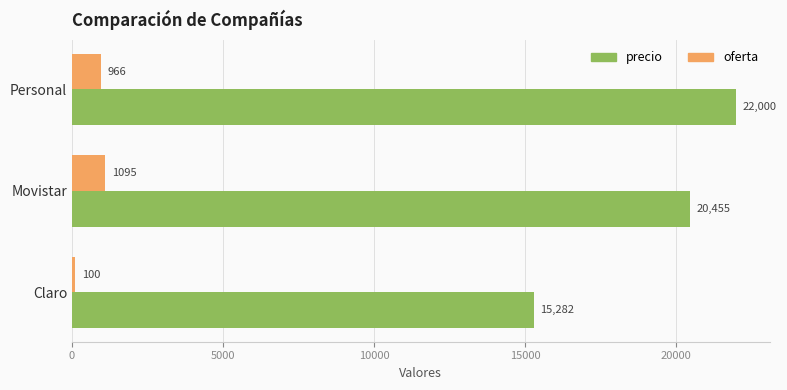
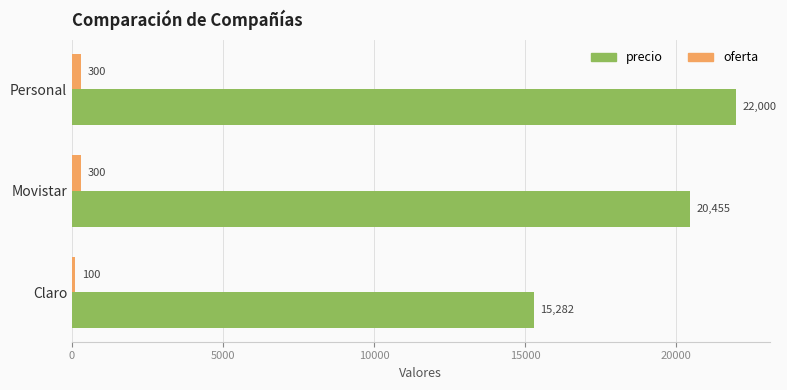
  {
    "precio": {
      "Personal": "22,000",
      "Movistar": "20,455",
      "Claro": "15,282"
    },
    "oferta": {
-     "Personal": "966",
-     "Movistar": "1095",
+     "Personal": "300",
+     "Movistar": "300",
      "Claro": "100"
    }
  }
